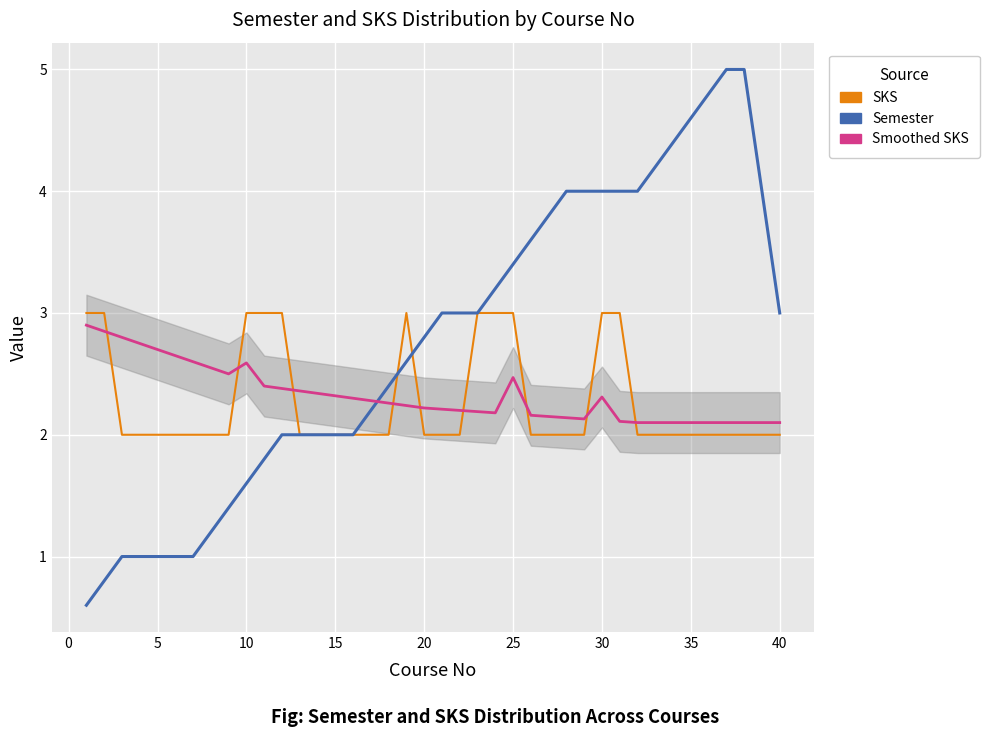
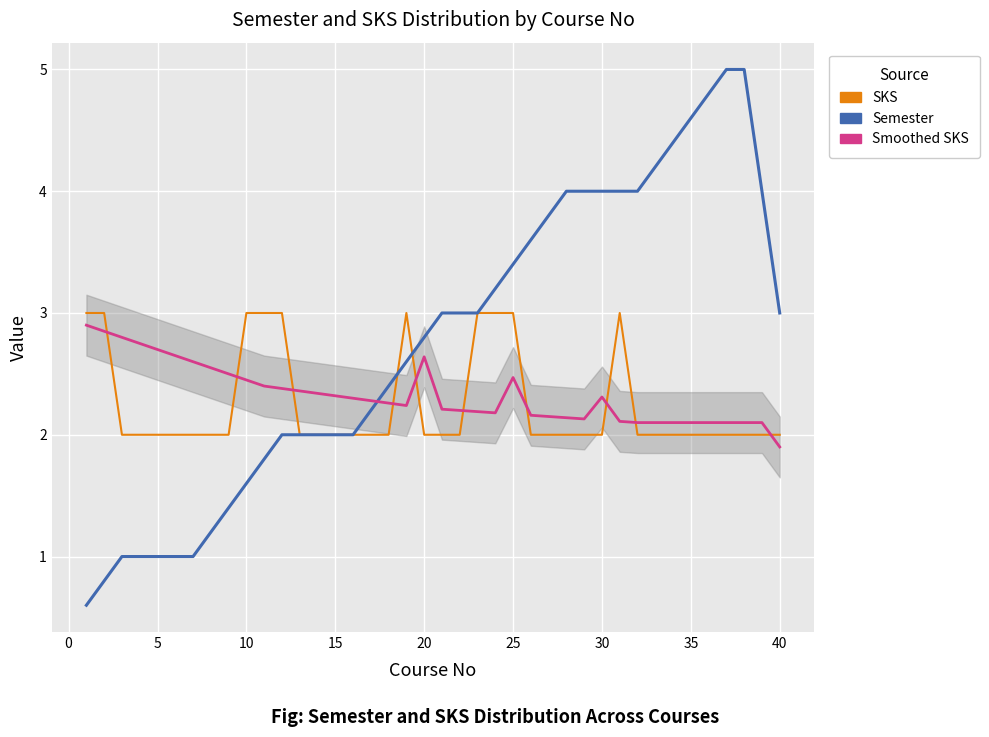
  {
    "SKS": {
      "5": 2,
      "10": 3,
      "20": 2,
      "25": 3,
-     "30": 3,
+     "30": 2,
      "35": 2,
      "40": 2
    },
    "Semester": {
      "5": 1.00,
      "10": 1.60,
      "20": 2.80,
      "25": 3.40,
      "30": 4.00,
      "35": 4.60,
      "40": 3.00
    },
    "Smoothed SKS": {
      "5": 2.70,
-     "10": 2.59,
+     "10": 2.45,
      "15": 2.32,
-     "20": 2.22,
+     "20": 2.64,
      "25": 2.47,
      "30": 2.31,
      "35": 2.10,
-     "40": 2.1
+     "40": 1.9
    }
  }
